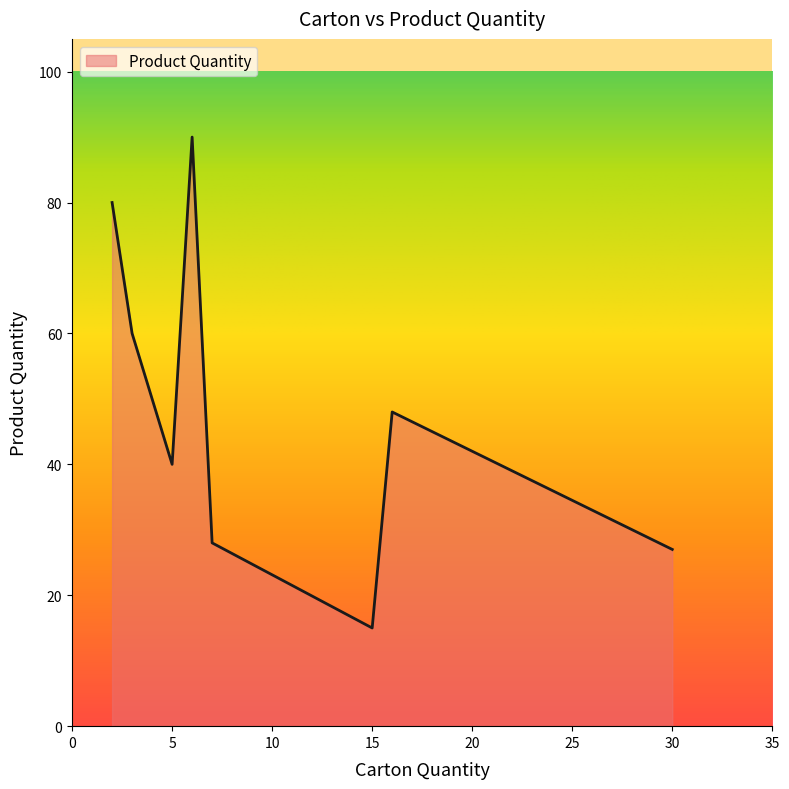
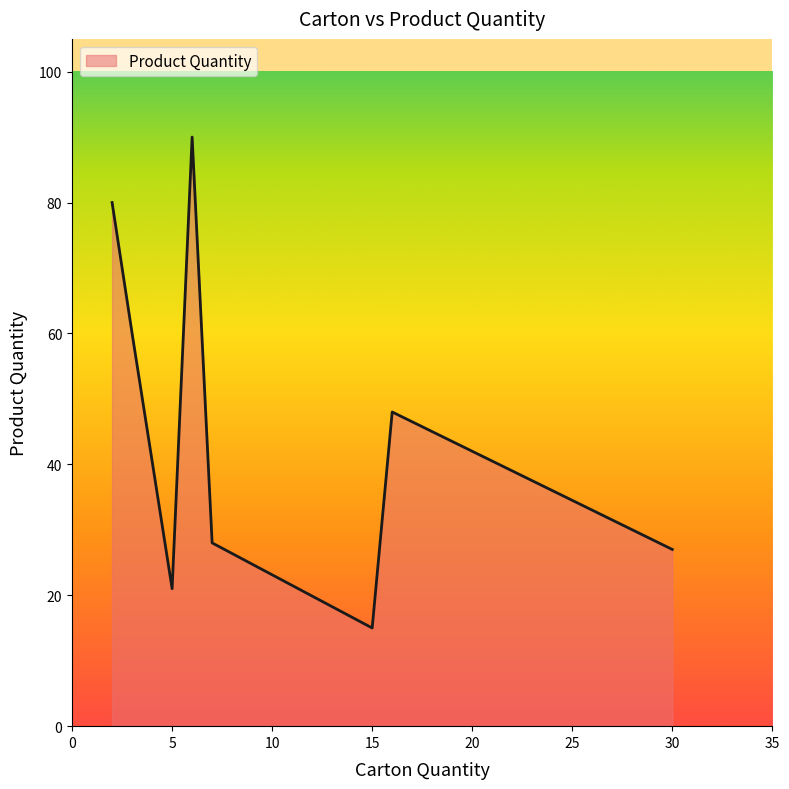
  {
-   "5": 40,
+   "5": 21,
    "15": 15,
    "30": 27
  }
